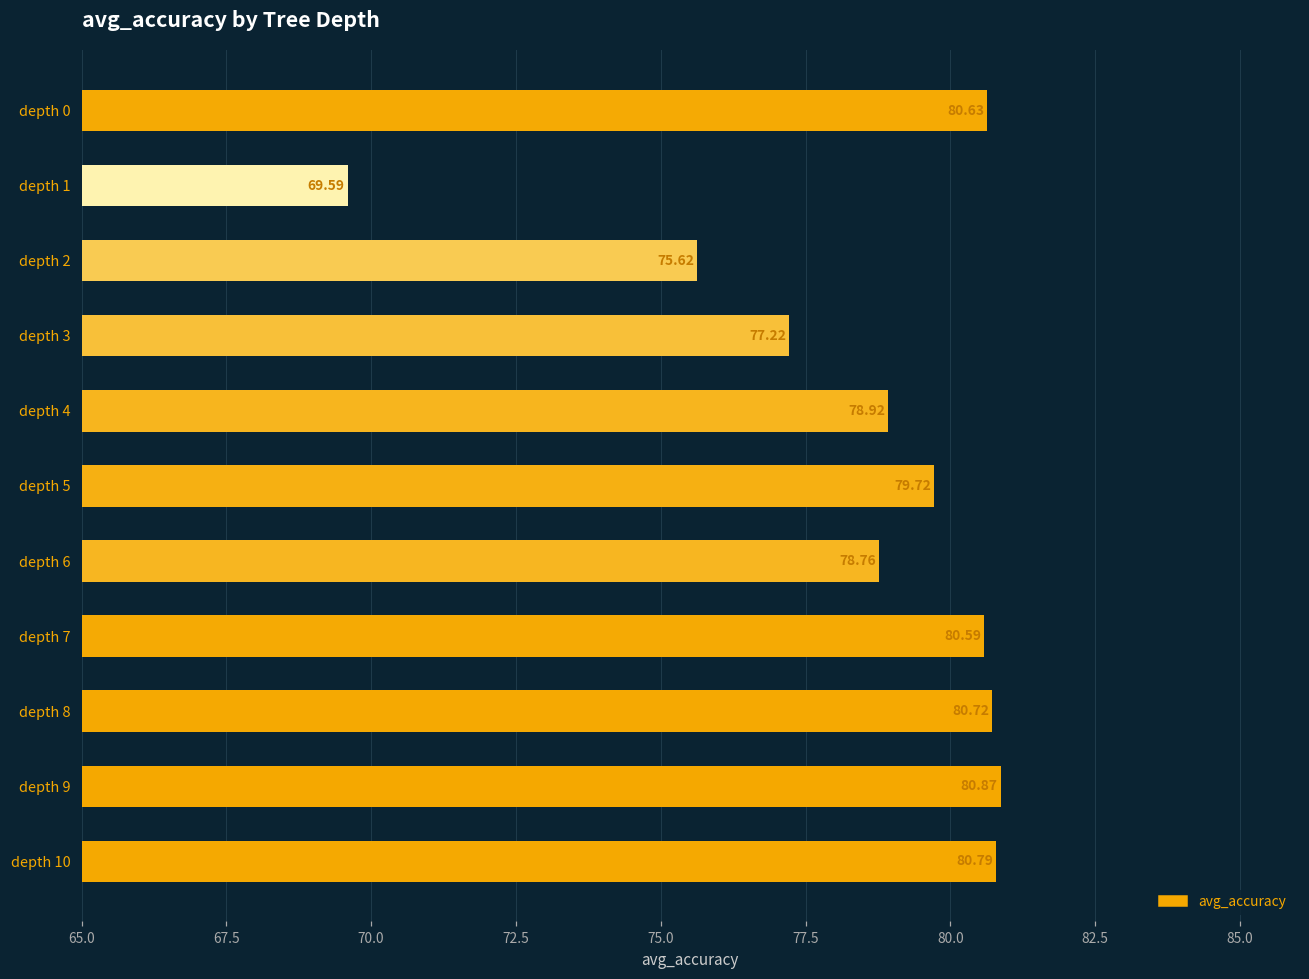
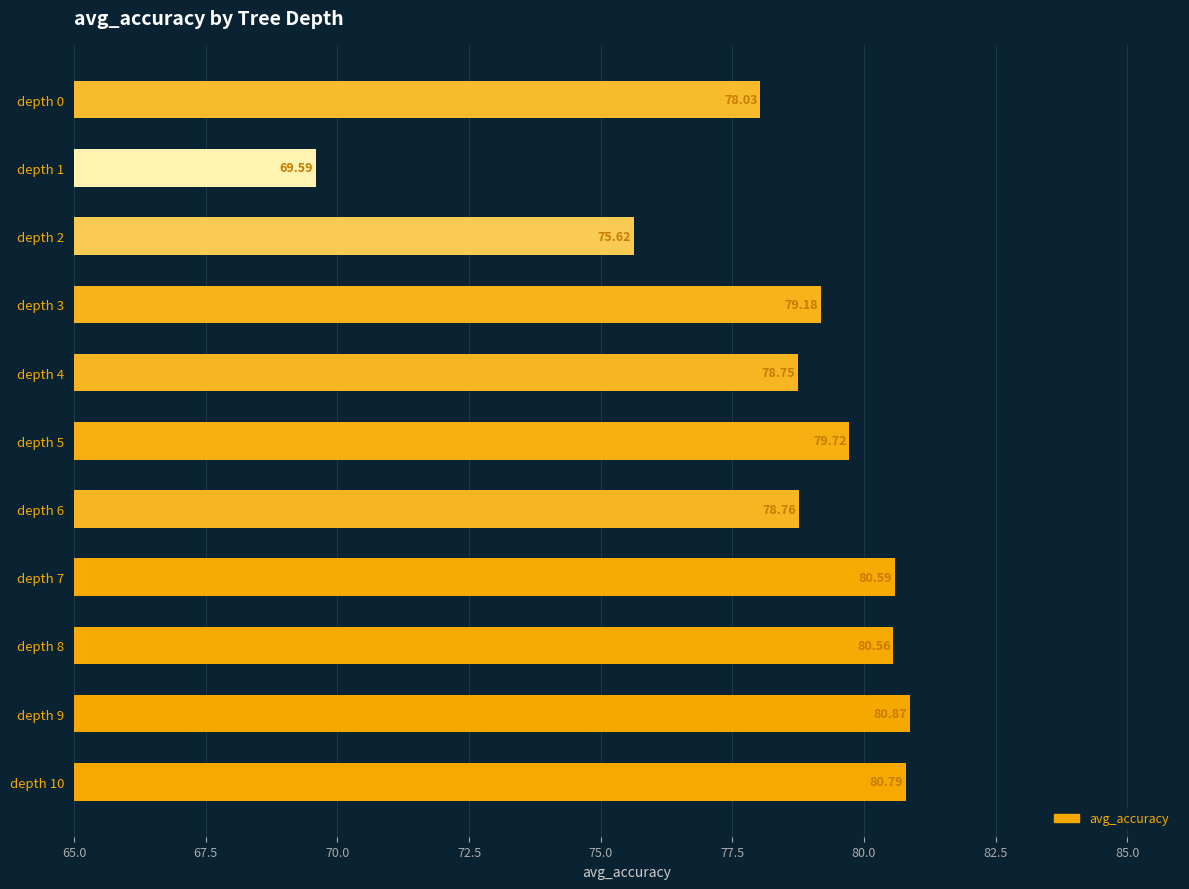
  {
-   "depth 0": 80.6,
+   "depth 0": 78.0,
    "depth 1": 69.59,
    "depth 2": 75.62,
-   "depth 3": 77.22,
-   "depth 4": 78.92,
+   "depth 3": 79.18,
+   "depth 4": 78.75,
    "depth 5": 79.72,
    "depth 6": 78.76,
-   "depth 8": 80.7
+   "depth 8": 80.6
  }
